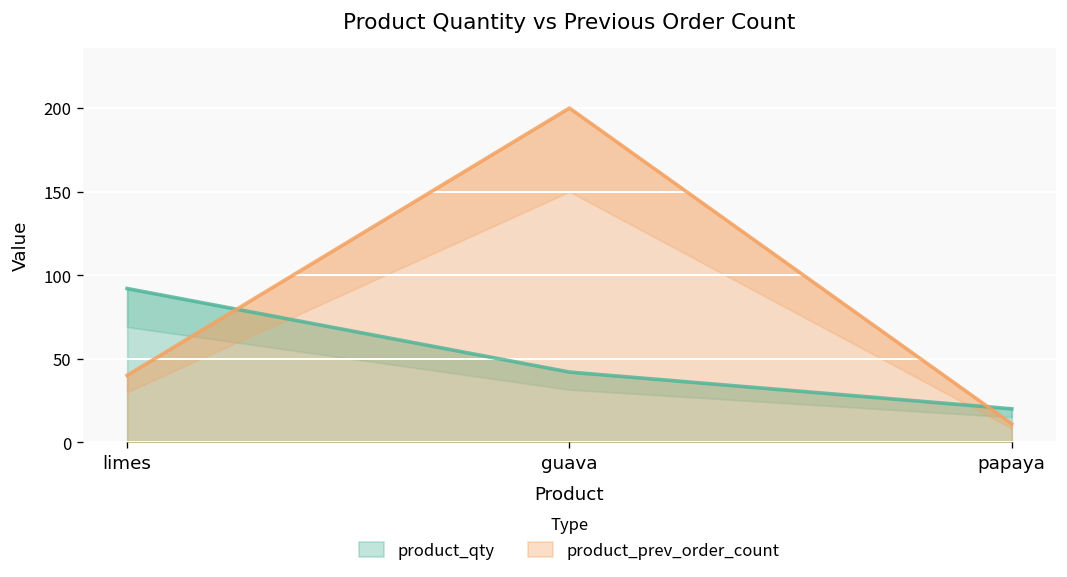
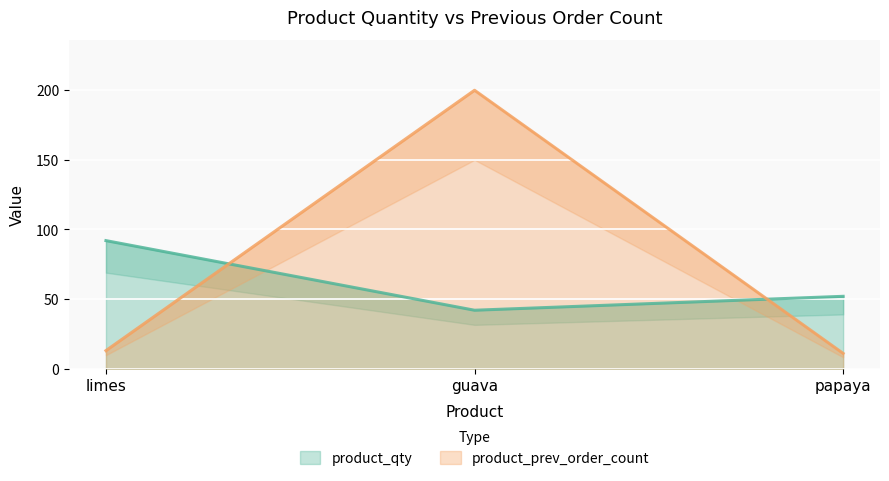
  {
    "product_qty": {
      "limes": 92,
      "guava": 42,
-     "papaya": 20
+     "papaya": 52
    },
    "product_prev_order_count": {
-     "limes": 40,
+     "limes": 13,
      "guava": 200,
      "papaya": 11
    }
  }
